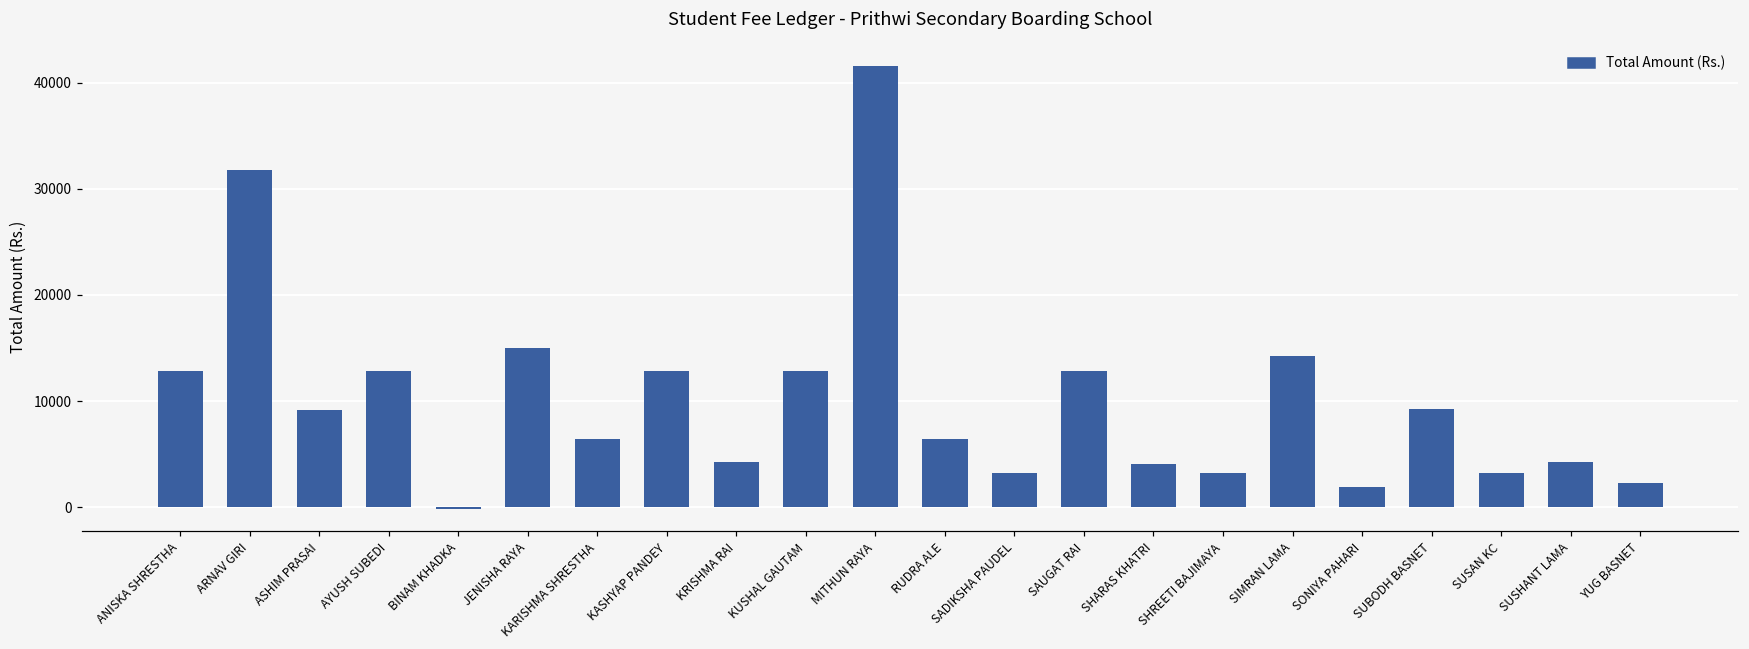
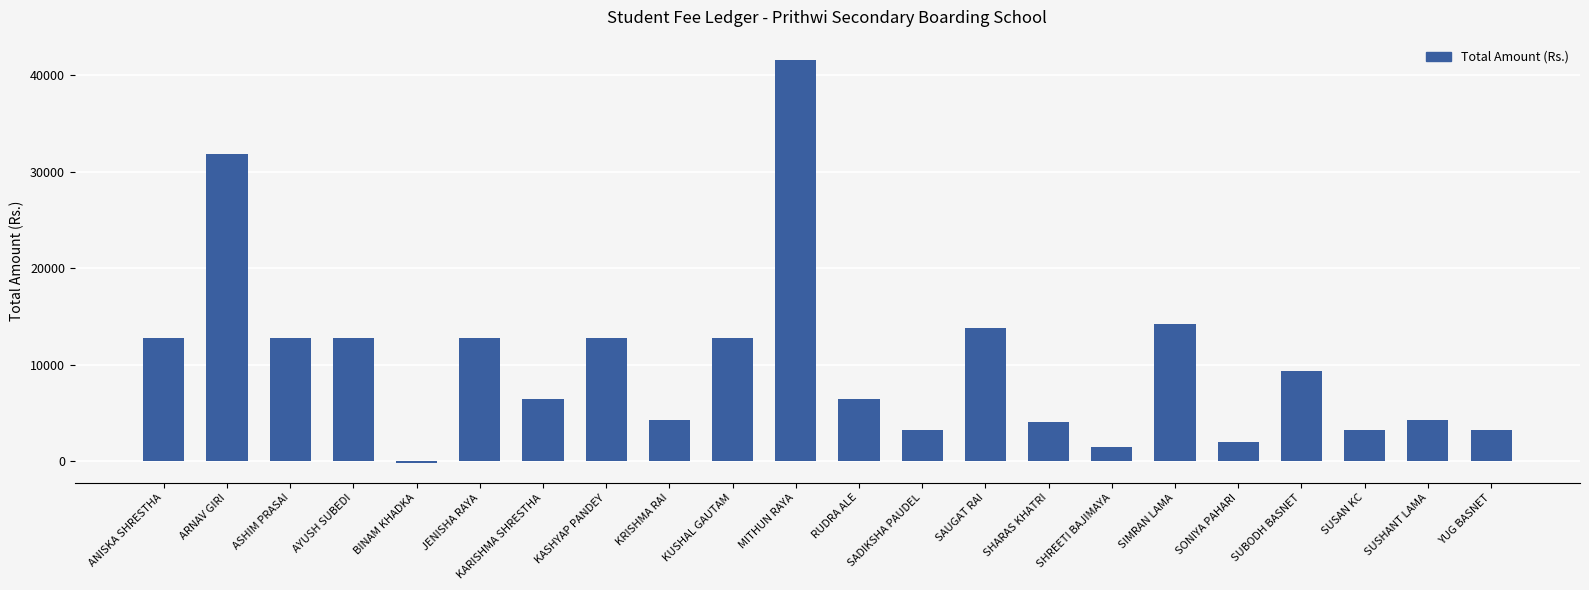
  {
    "ANISKA SHRESTHA": 13000,
    "ARNAV GIRI": 32000,
-   "ASHIM PRASAI": 9000,
+   "ASHIM PRASAI": 13000,
    "AYUSH SUBEDI": 13000,
-   "JENISHA RAYA": 15000,
+   "JENISHA RAYA": 13000,
    "KARISHMA SHRESTHA": 6000,
    "KASHYAP PANDEY": 13000,
    "KRISHMA RAI": 4000,
    "KUSHAL GAUTAM": 13000,
    "MITHUN RAYA": 42000,
    "RUDRA ALE": 6000,
    "SADIKSHA PAUDEL": 3000,
-   "SAUGAT RAI": 13000,
+   "SAUGAT RAI": 14000,
    "SHARAS KHATRI": 4000,
-   "SHREETI BAJIMAYA": 3000,
+   "SHREETI BAJIMAYA": 1000,
    "SIMRAN LAMA": 14000,
    "SONIYA PAHARI": 2000,
    "SUBODH BASNET": 9000,
    "SUSAN KC": 3000,
    "SUSHANT LAMA": 4000,
-   "YUG BASNET": 2000
+   "YUG BASNET": 3000
  }
